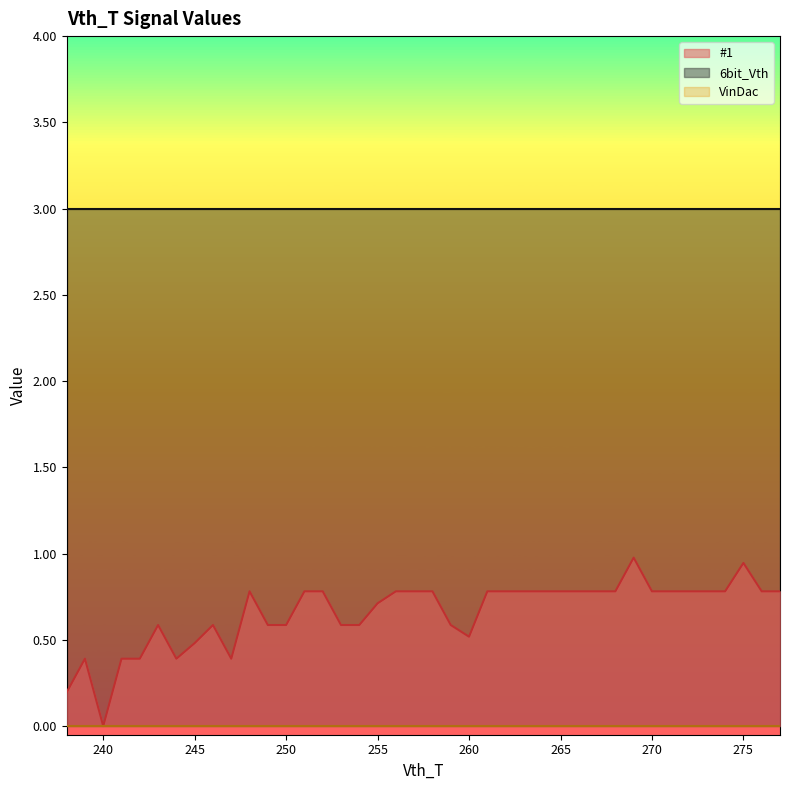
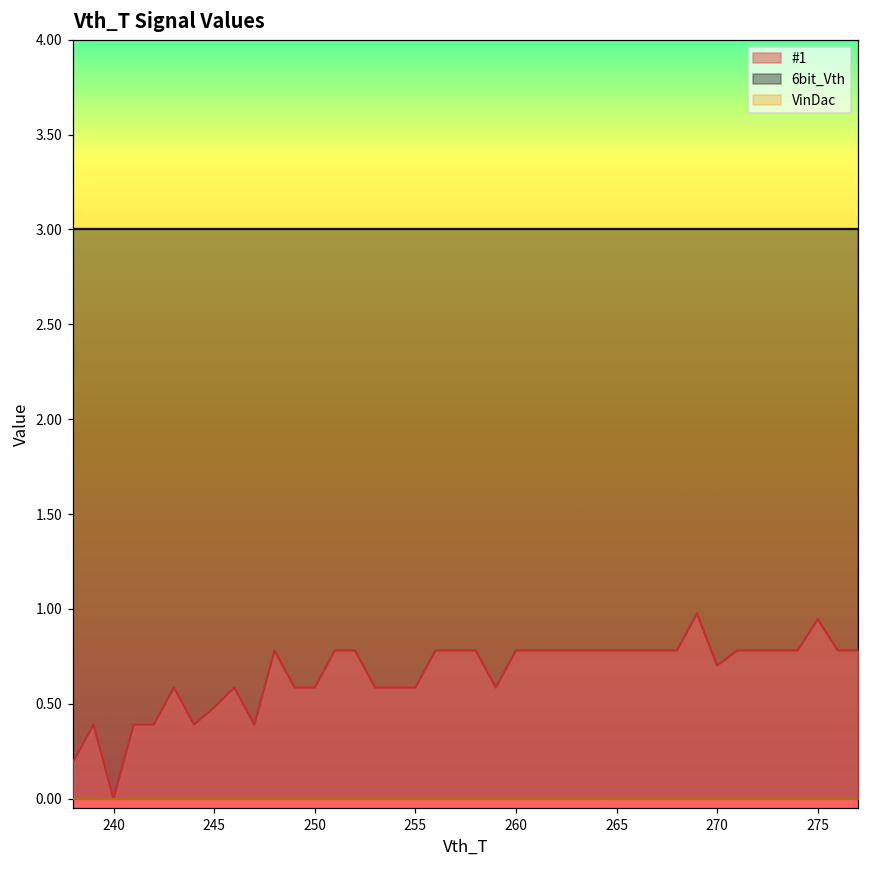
  {
    "#1": {
      "245": 0.48,
      "250": 0.59,
-     "255": 0.71,
-     "260": 0.52,
+     "255": 0.59,
+     "260": 0.78,
      "265": 0.78,
-     "270": 0.78,
+     "270": 0.70,
      "275": 0.95
    },
    "6bit_Vth": {
      "240": 3.00,
      "245": 3.00,
      "250": 3.00,
      "255": 3.00,
      "260": 3.00,
      "265": 3.00,
      "270": 3.00,
      "275": 3.00
    },
    "VinDac": {
      "245": 0.00,
      "250": 0.00,
      "255": 0.00,
      "260": 0.00,
      "265": 0.00,
      "270": 0.00,
      "275": 0.00
    }
  }
